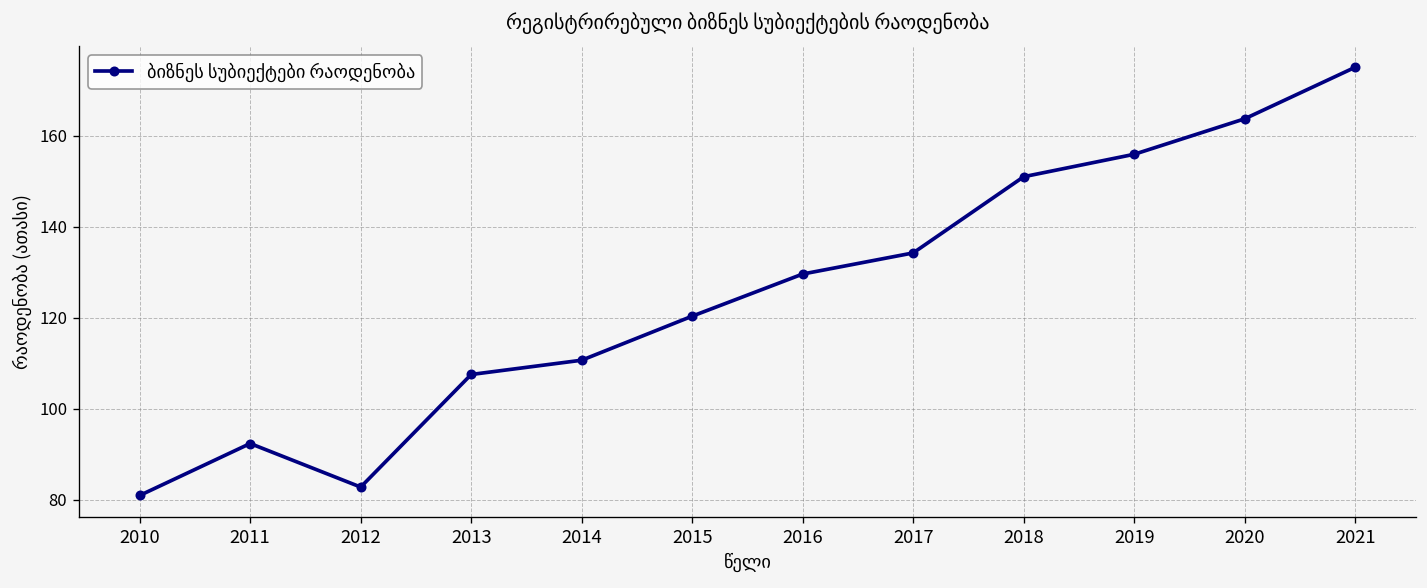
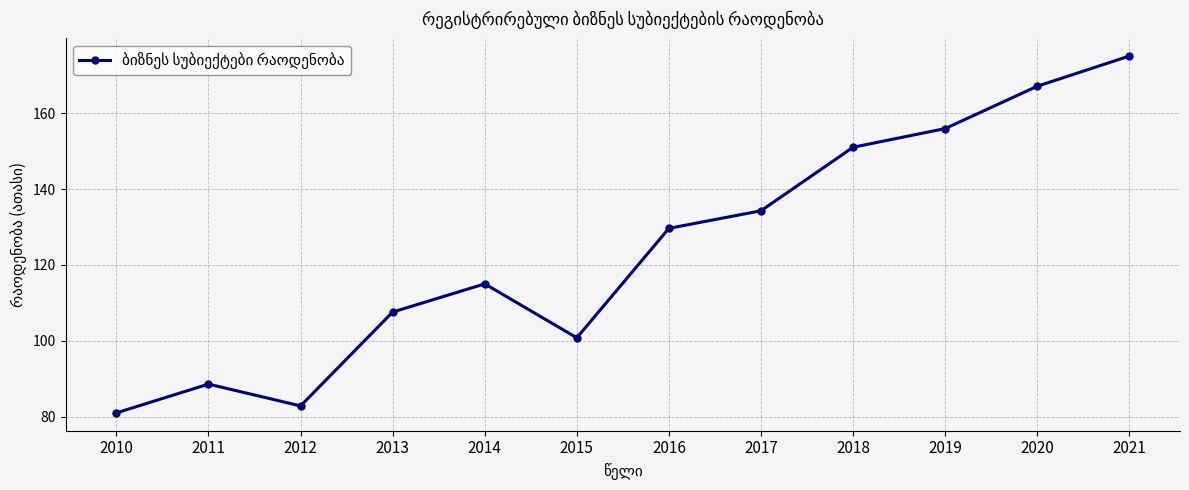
  {
    "2010": 81,
-   "2011": 92,
+   "2011": 89,
    "2012": 83,
    "2013": 108,
-   "2014": 111,
-   "2015": 120,
+   "2014": 115,
+   "2015": 101,
    "2016": 130,
    "2017": 134,
    "2018": 151,
    "2019": 156,
-   "2020": 164,
+   "2020": 167,
    "2021": 175
  }
